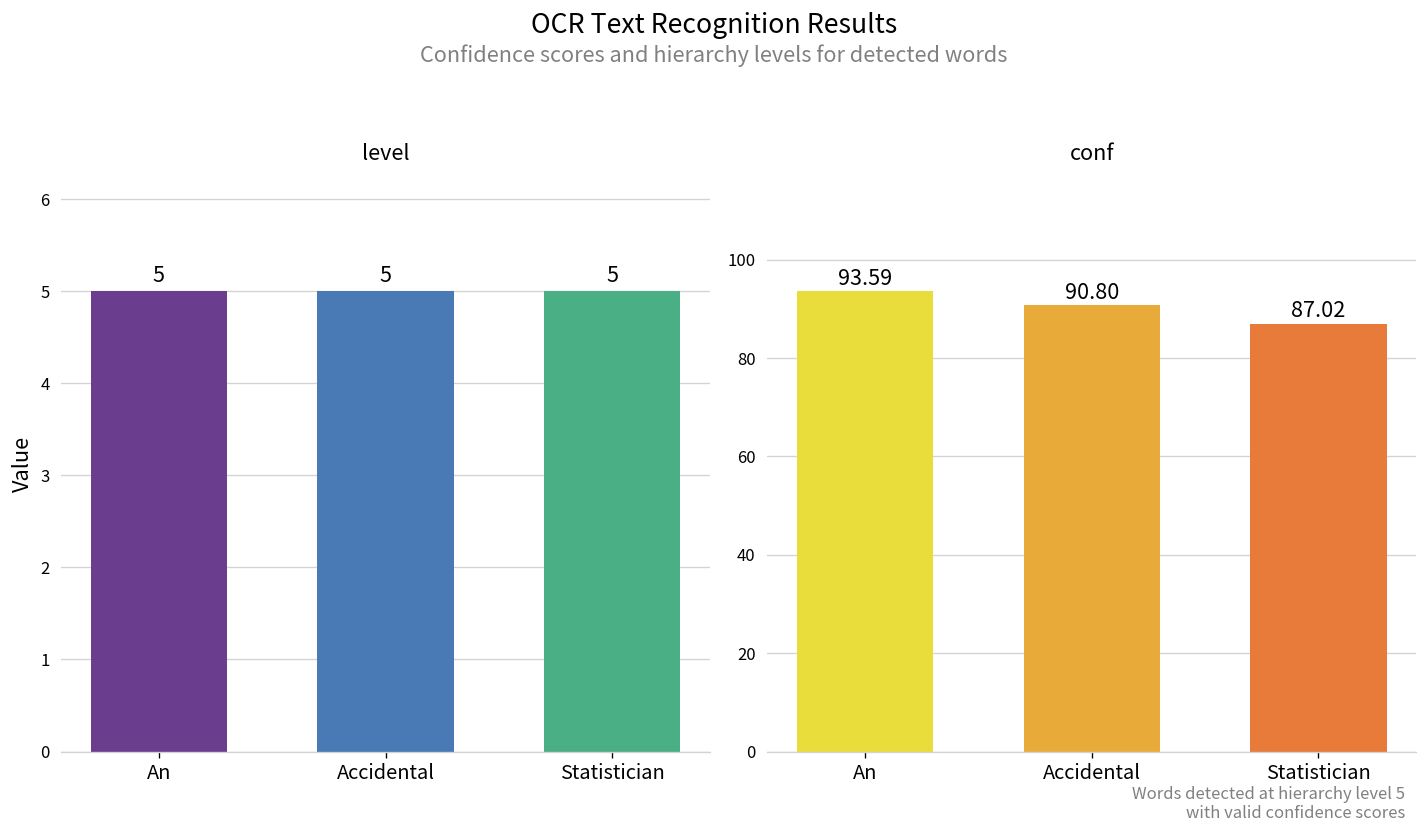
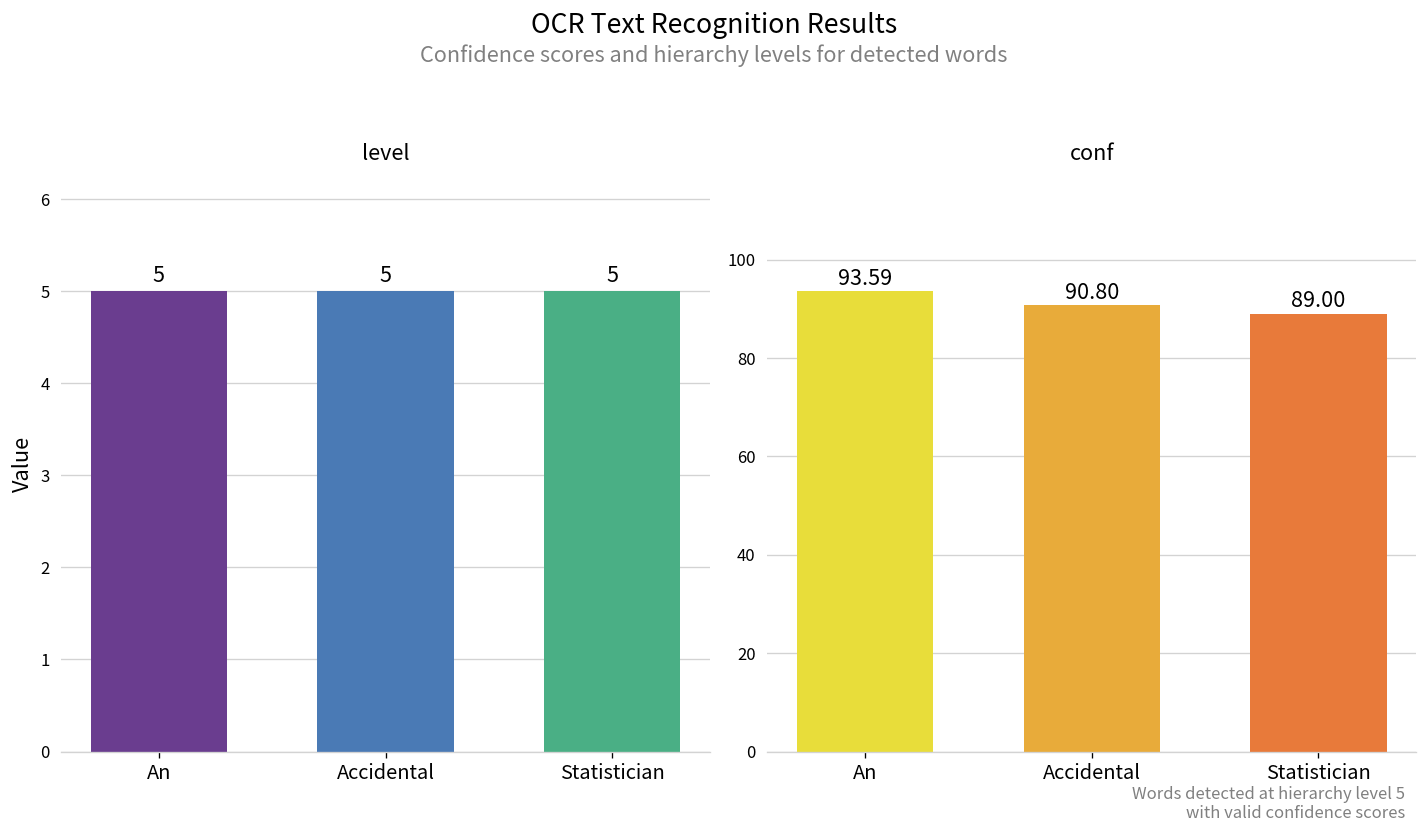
  {
    "level": {
      "An": 5,
      "Accidental": 5,
      "Statistician": 5
    },
    "conf": {
      "An": 93.59,
      "Accidental": 90.80,
-     "Statistician": 87.02
+     "Statistician": 89.00
    }
  }
